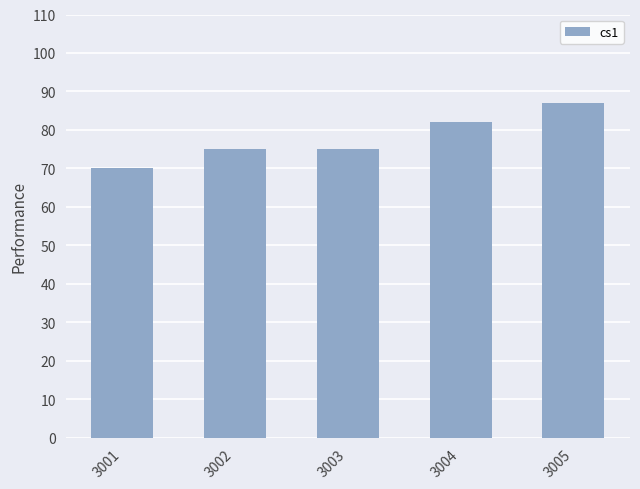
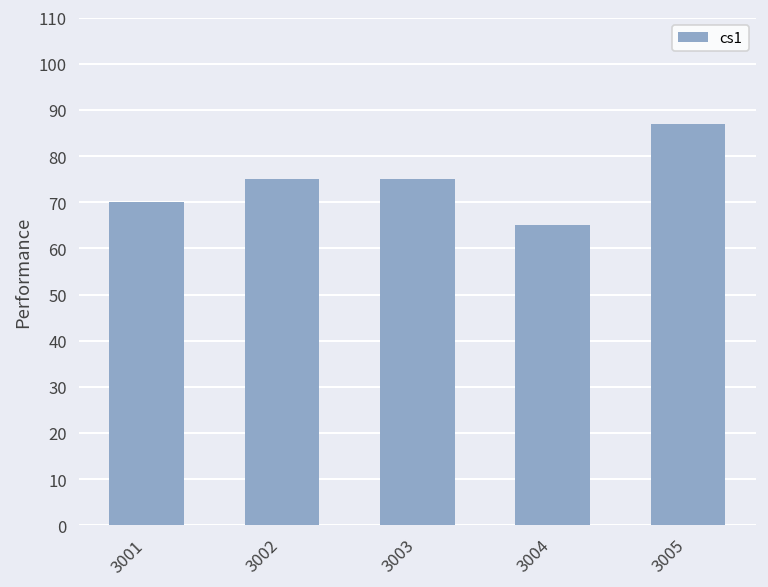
  {
    "3001": 70,
    "3002": 75,
    "3003": 75,
-   "3004": 82,
+   "3004": 65,
    "3005": 87
  }
